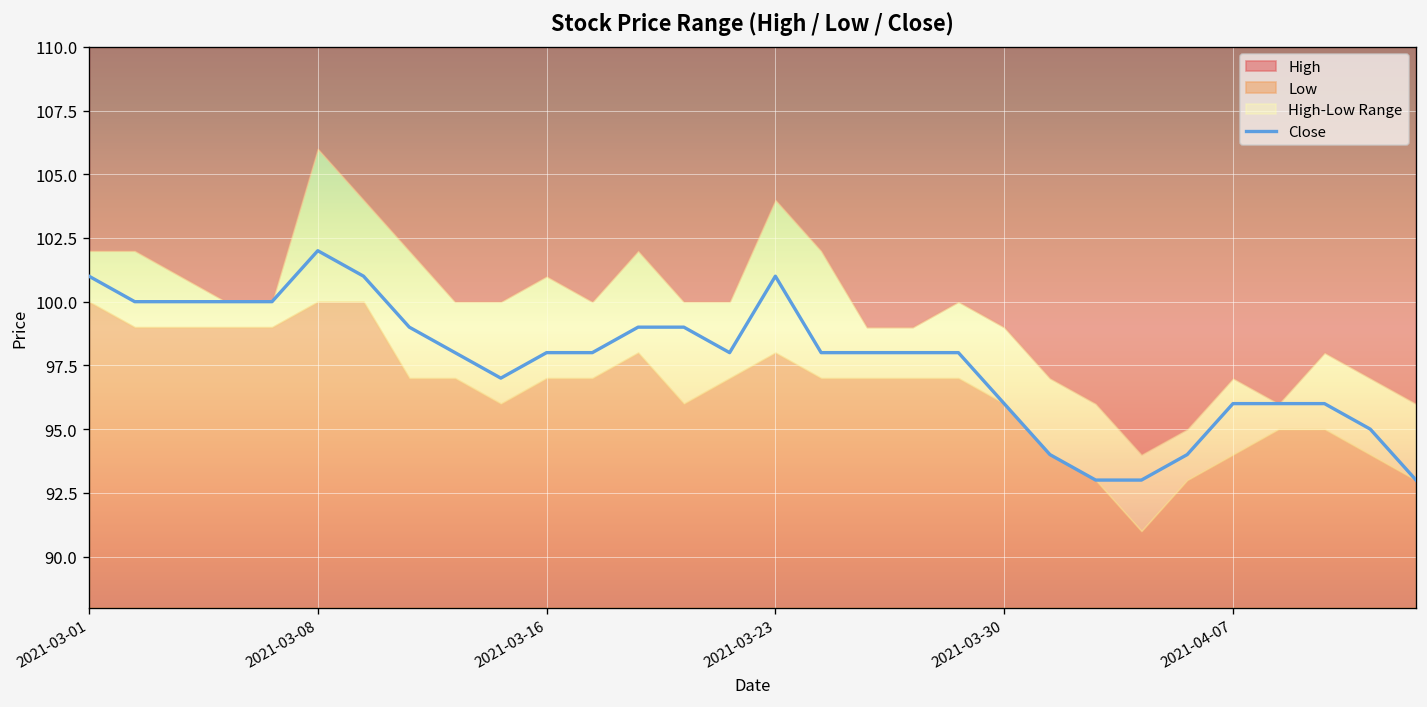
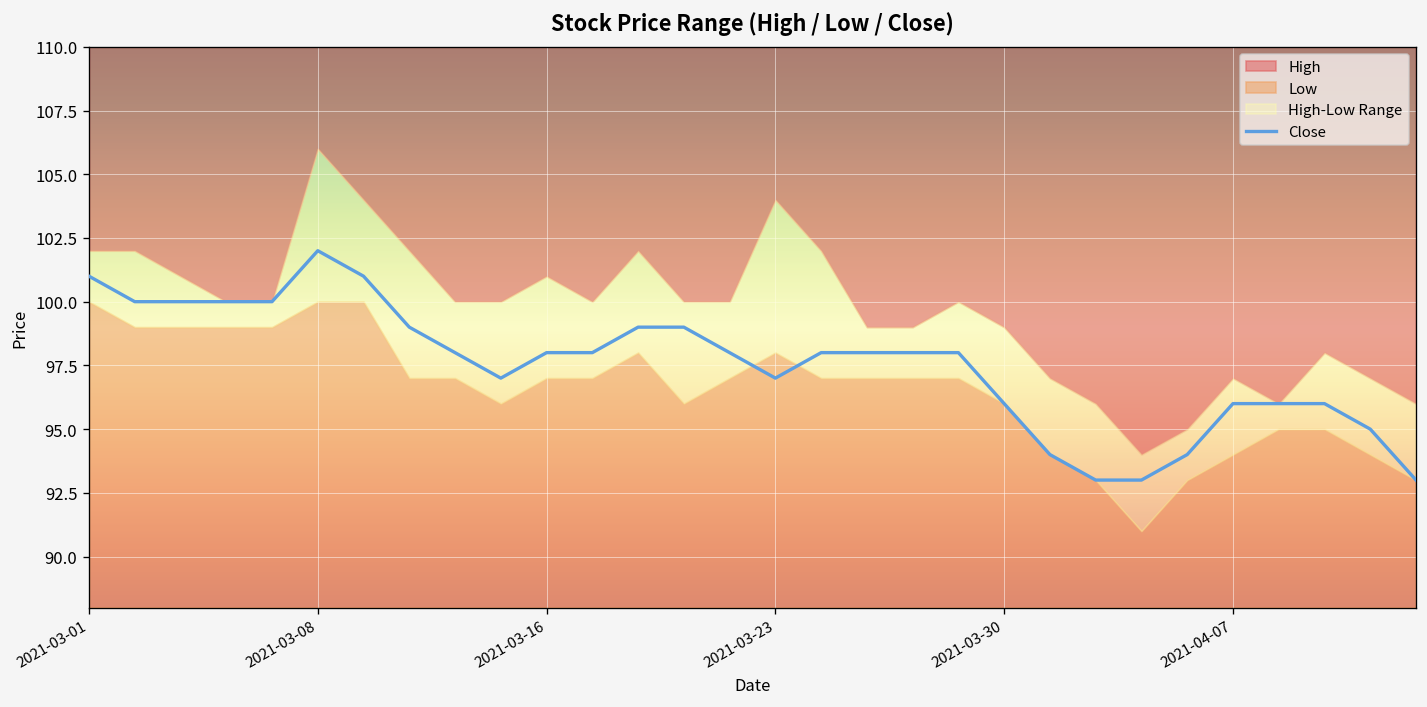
  {
    "Close": {
      "2021-03-01": 101,
      "2021-03-08": 102,
      "2021-03-16": 98,
-     "2021-03-23": 101,
+     "2021-03-23": 97,
      "2021-04-07": 96
    }
  }
